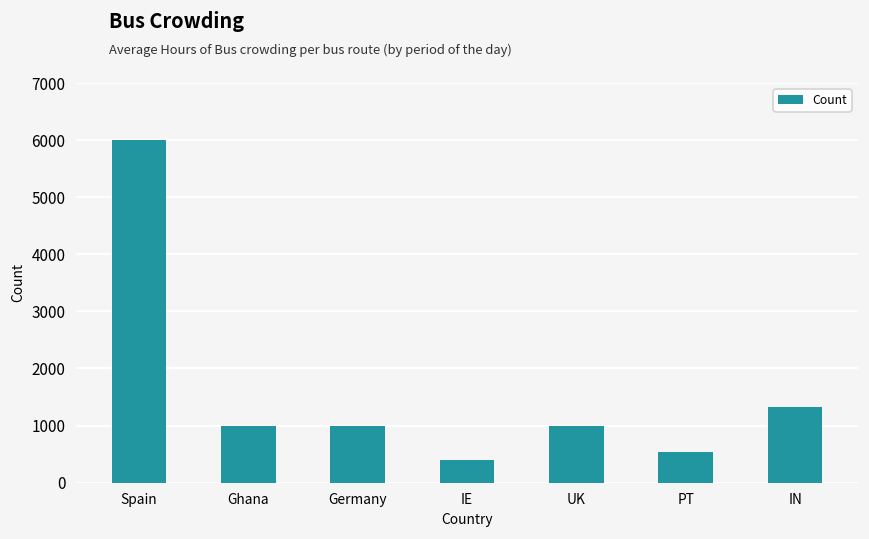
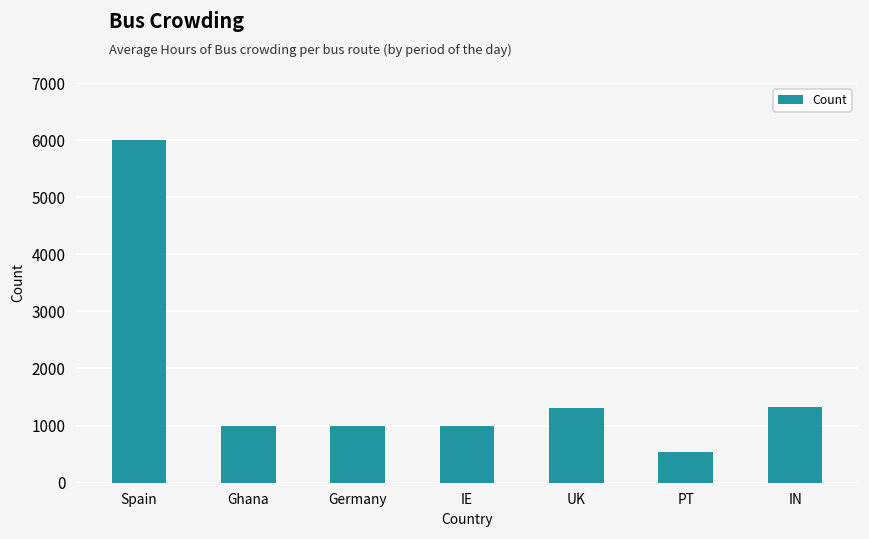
  {
    "Spain": 6000,
    "Ghana": 1000,
    "Germany": 1000,
-   "IE": 400,
-   "UK": 1000,
+   "IE": 1000,
+   "UK": 1300,
    "PT": 500,
    "IN": 1300
  }
